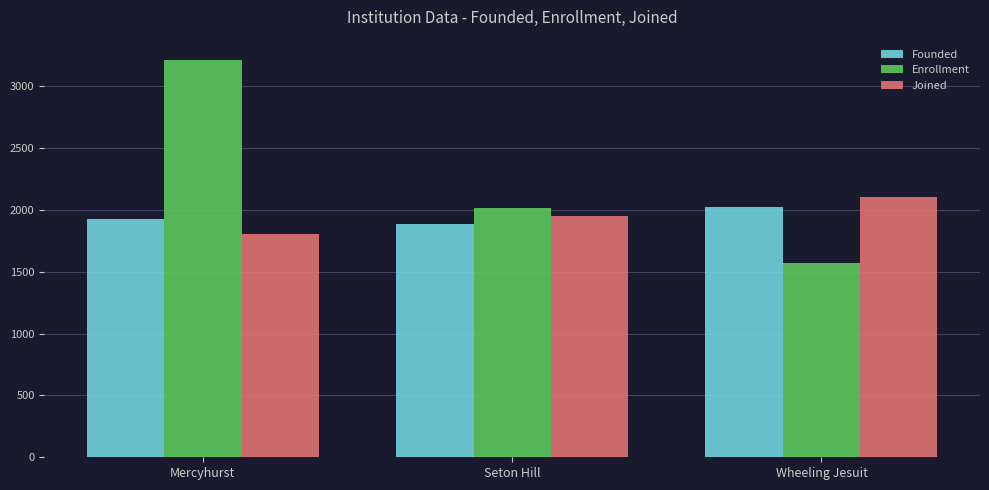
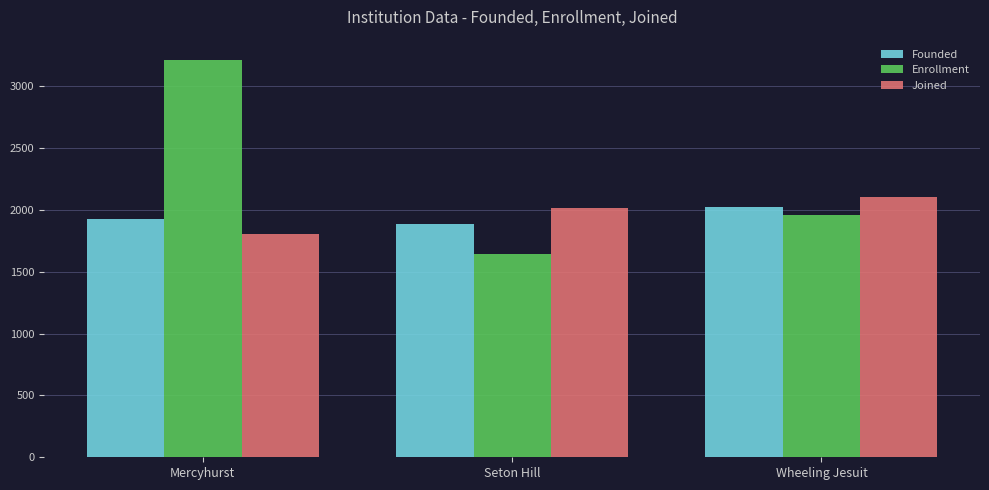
  {
    "Founded": {
      "Mercyhurst": 1930,
      "Seton Hill": 1880,
      "Wheeling Jesuit": 2020
    },
    "Enrollment": {
      "Mercyhurst": 3220,
-     "Seton Hill": 2010,
-     "Wheeling Jesuit": 1580
+     "Seton Hill": 1640,
+     "Wheeling Jesuit": 1960
    },
    "Joined": {
      "Mercyhurst": 1810,
-     "Seton Hill": 1950,
+     "Seton Hill": 2020,
      "Wheeling Jesuit": 2110
    }
  }
